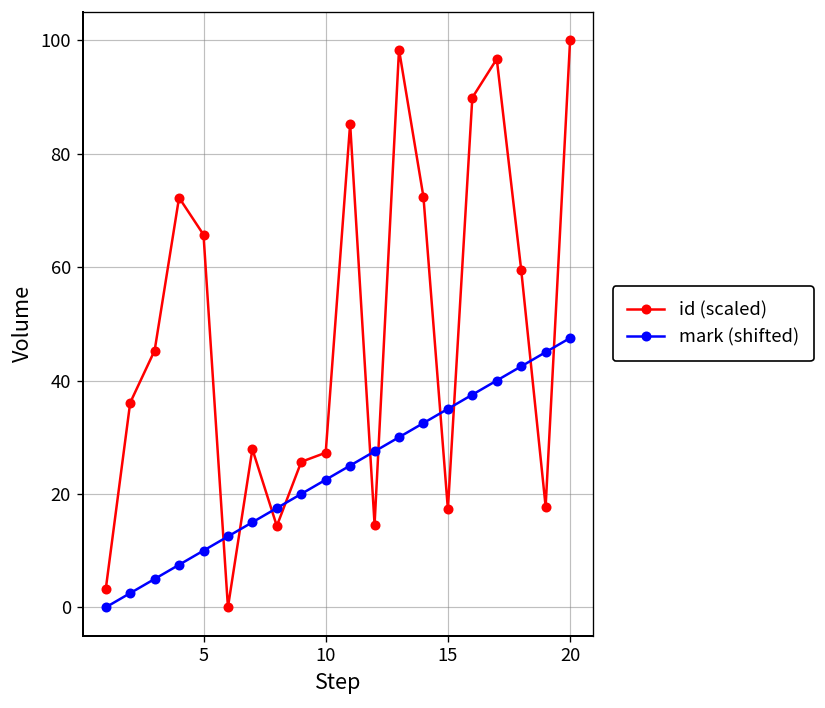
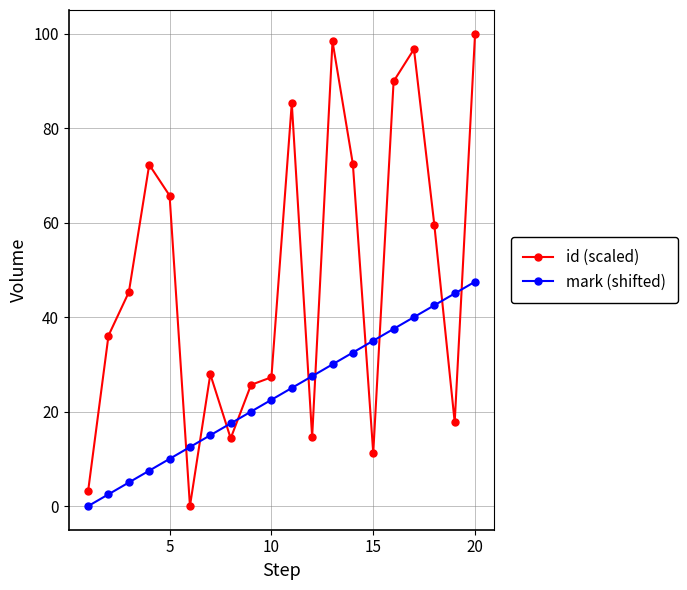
  {
    "id (scaled)": {
      "5": 66,
      "10": 27,
-     "15": 17,
+     "15": 11,
      "20": 100
    },
    "mark (shifted)": {
      "5": 10,
      "10": 23,
      "15": 35,
      "20": 48
    }
  }
